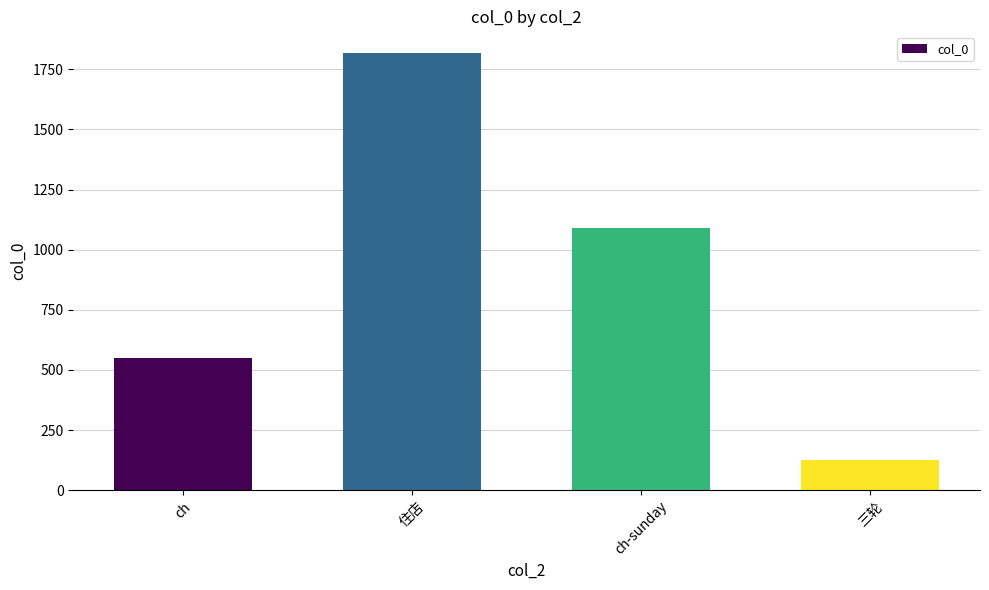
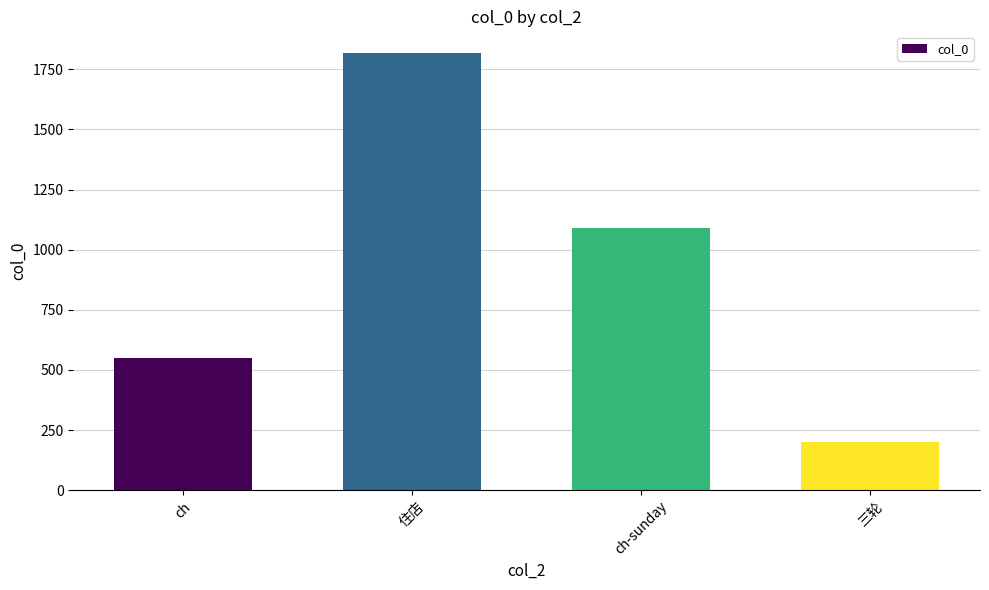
  {
    "ch": 550,
    "住店": 1820,
    "ch-sunday": 1090,
-   "三轮": 130
+   "三轮": 200
  }
